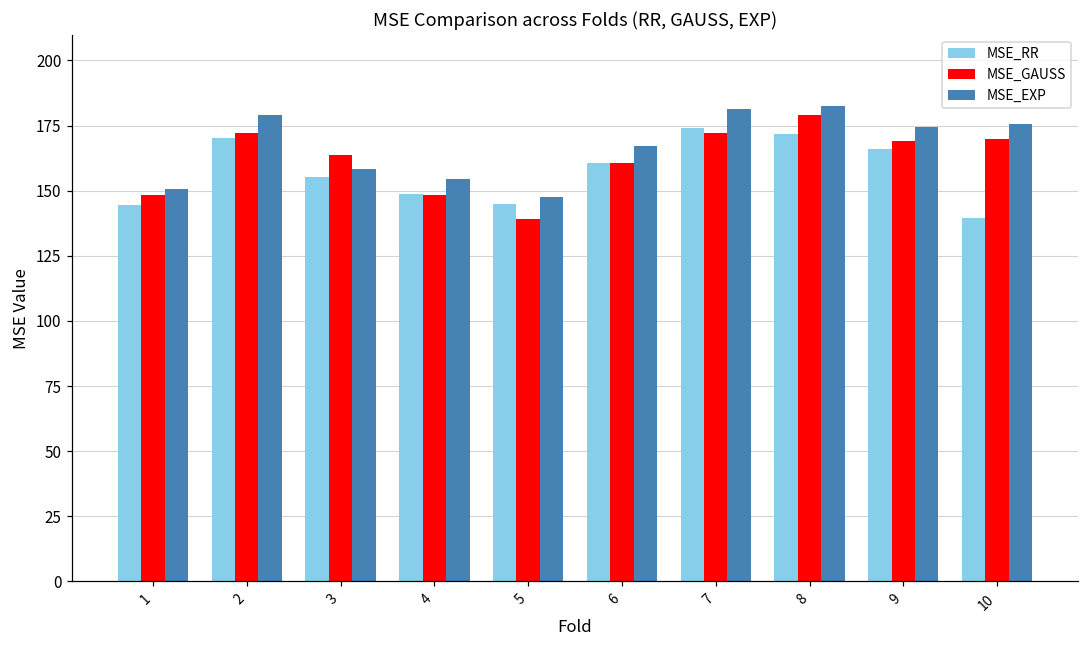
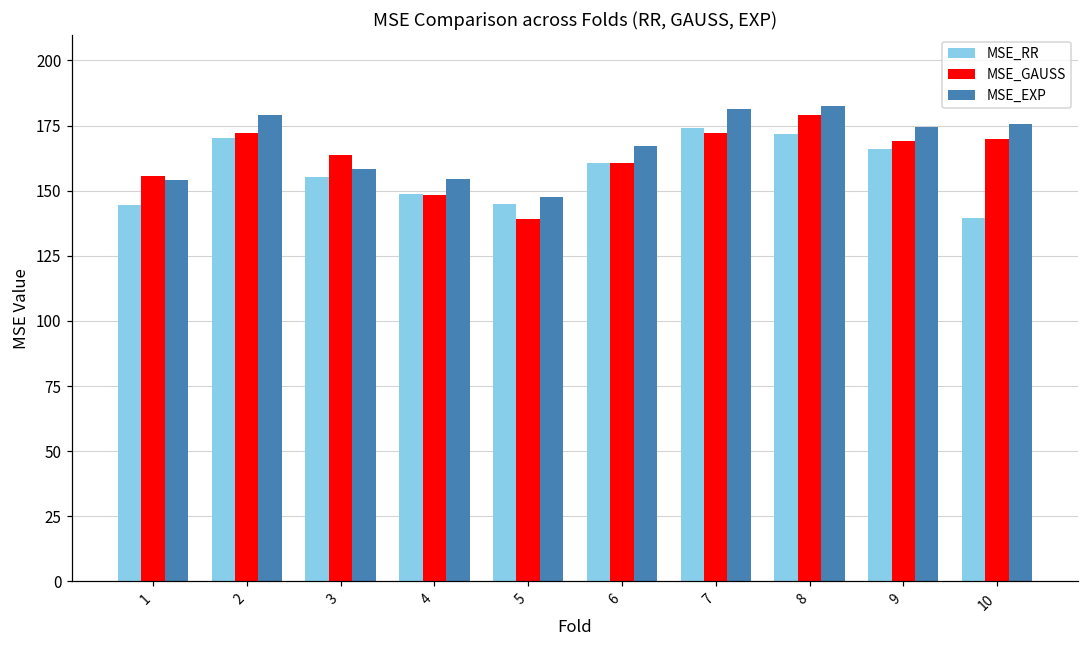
  {
    "MSE_RR": {
      "1": 144,
      "2": 170,
      "3": 155,
      "4": 149,
      "5": 145,
      "6": 161,
      "7": 174,
      "8": 172,
      "9": 166,
      "10": 140
    },
    "MSE_GAUSS": {
-     "1": 148,
+     "1": 156,
      "2": 172,
      "3": 164,
      "4": 148,
      "5": 139,
      "6": 161,
      "7": 172,
      "8": 179,
      "9": 169,
      "10": 170
    },
    "MSE_EXP": {
-     "1": 151,
+     "1": 154,
      "2": 179,
      "3": 158,
      "4": 155,
      "5": 148,
      "6": 167,
      "7": 181,
      "8": 182,
      "9": 174,
      "10": 176
    }
  }
